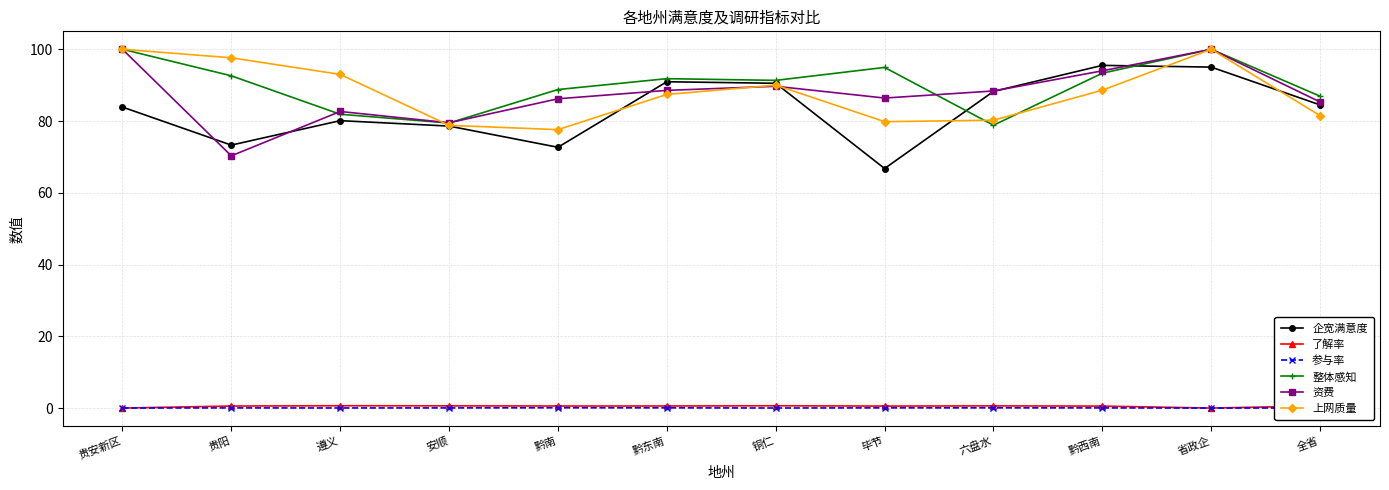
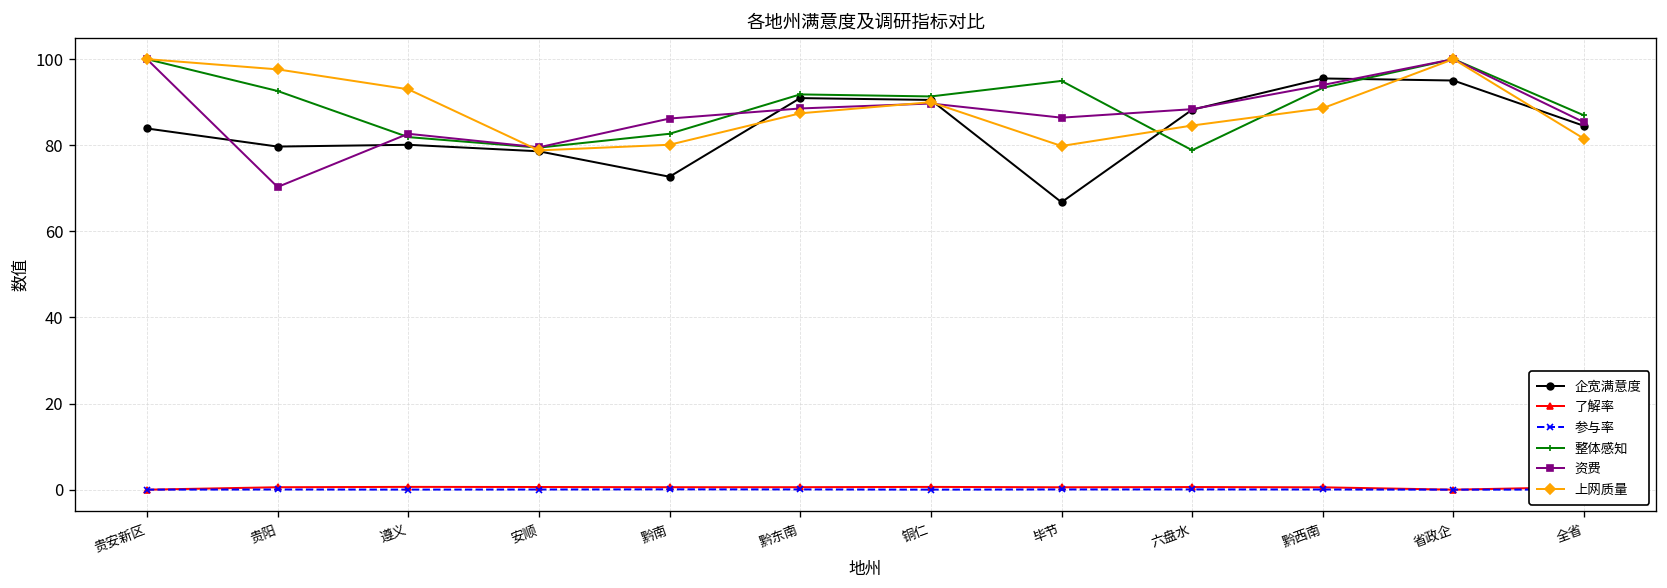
  {
    "企宽满意度": {
      "贵安新区": 84,
-     "贵阳": 73,
+     "贵阳": 80,
      "遵义": 80,
      "黔南": 73,
      "黔东南": 91,
      "毕节": 67,
      "黔西南": 96,
      "省政企": 95,
      "全省": 84
    },
    "整体感知": {
      "贵阳": 93,
      "遵义": 82,
-     "黔南": 89,
+     "黔南": 83,
      "黔东南": 92,
      "铜仁": 91,
      "毕节": 95,
      "六盘水": 79,
      "全省": 87
    },
    "资费": {
      "贵阳": 70,
      "遵义": 83,
      "黔南": 86,
      "黔东南": 89,
      "毕节": 86,
      "全省": 85
    },
    "上网质量": {
      "贵阳": 98,
      "遵义": 93,
-     "黔南": 78,
+     "黔南": 80,
      "黔东南": 87,
      "毕节": 80,
-     "六盘水": 80,
+     "六盘水": 85,
      "黔西南": 89,
      "全省": 82
    }
  }
